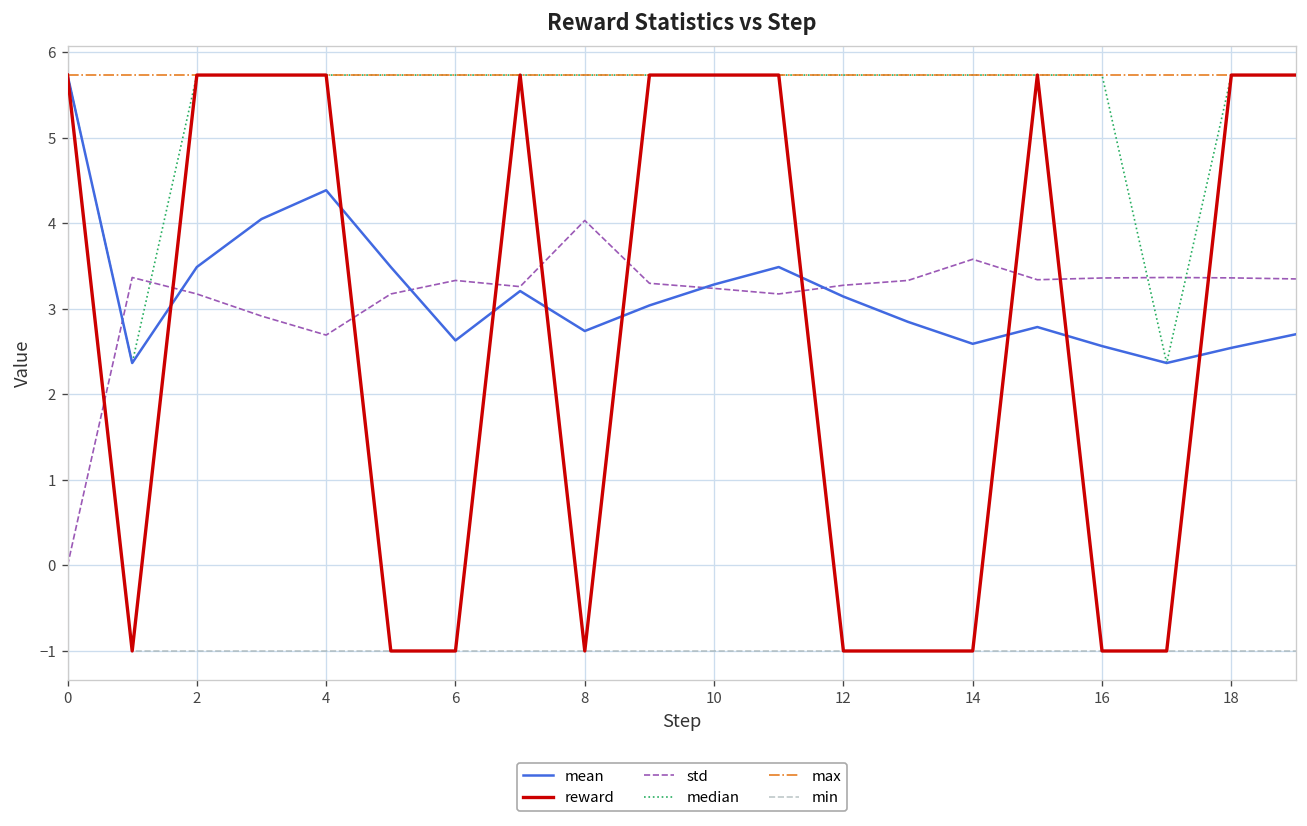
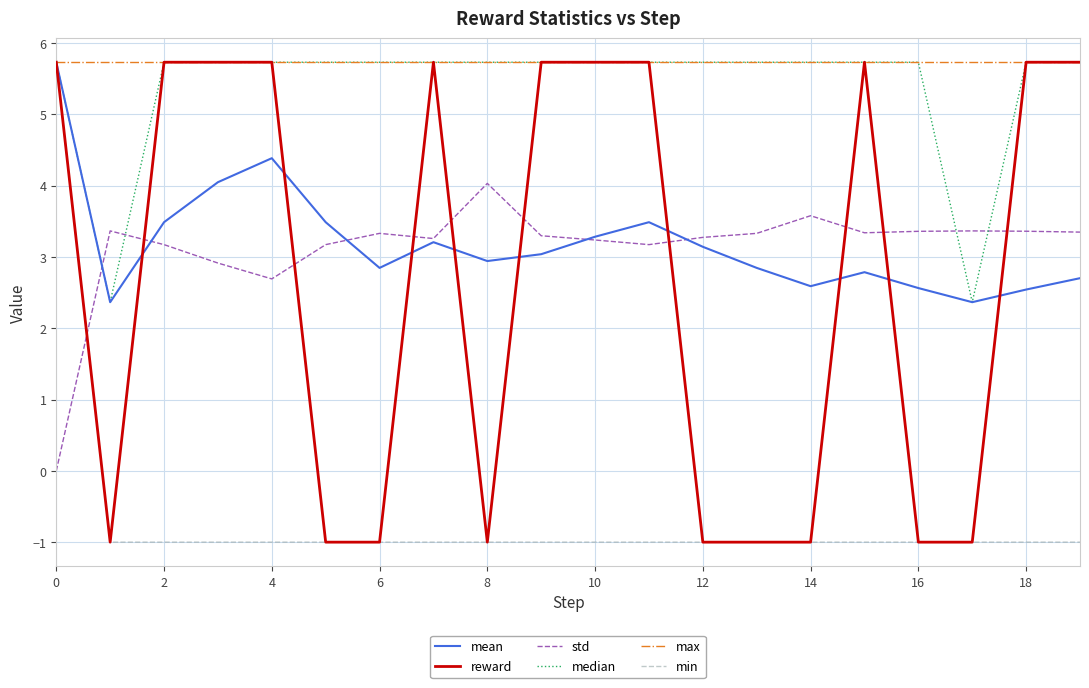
  {
    "mean": {
      "2": 3.5,
      "4": 4.4,
-     "6": 2.6,
-     "8": 2.7,
+     "6": 2.8,
+     "8": 2.9,
      "10": 3.3,
      "12": 3.1,
      "14": 2.6,
      "16": 2.6,
      "18": 2.5
    },
    "std": {
      "0": 0.0,
      "2": 3.2,
      "4": 2.7,
      "6": 3.3,
      "8": 4.0,
      "10": 3.2,
      "12": 3.3,
      "14": 3.6,
      "16": 3.4,
      "18": 3.4
    },
    "min": {
      "2": -1.0,
      "4": -1.0,
      "10": -1.0,
      "18": -1.0
    }
  }
